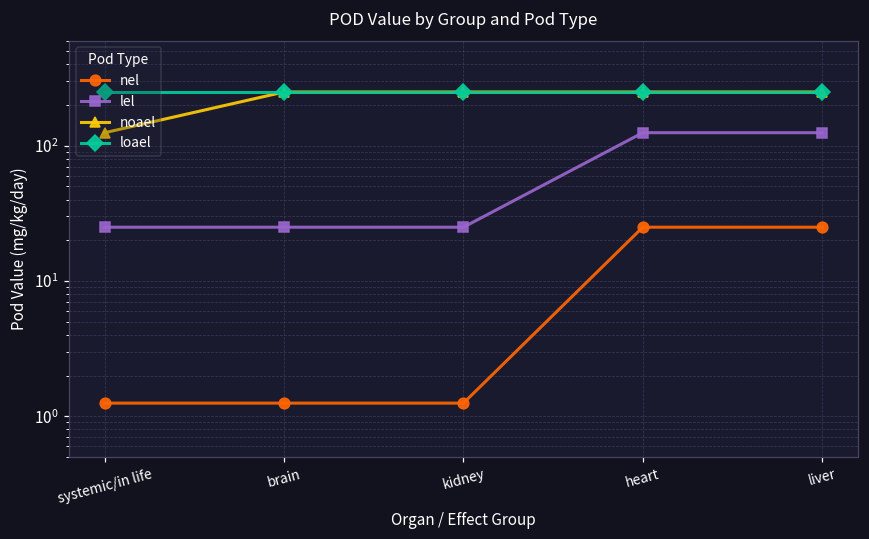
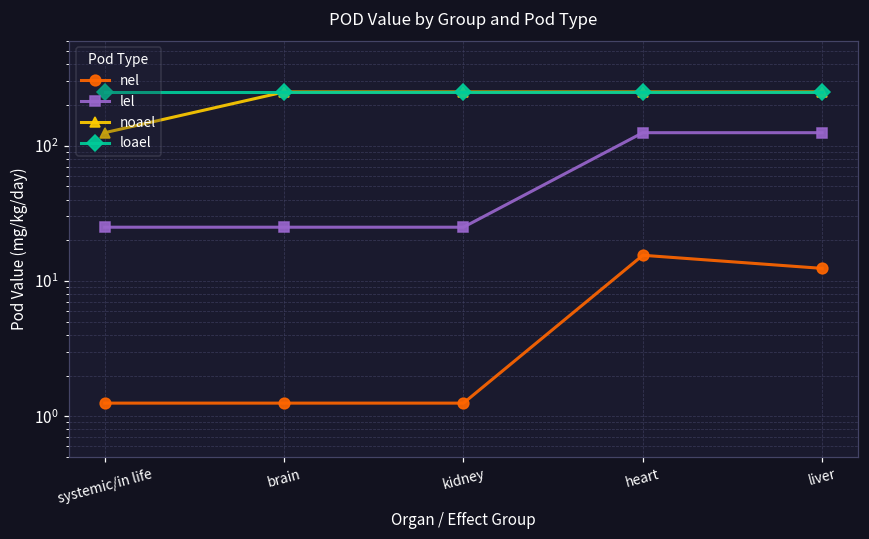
  {
    "nel": {
      "systemic/in life": 1.3,
      "brain": 1.3,
      "kidney": 1.3,
-     "heart": 25,
-     "liver": 25
+     "heart": 16,
+     "liver": 12
    },
    "lel": {
      "systemic/in life": 25,
      "brain": 25,
      "kidney": 25,
      "heart": 130,
      "liver": 130
    }
  }
